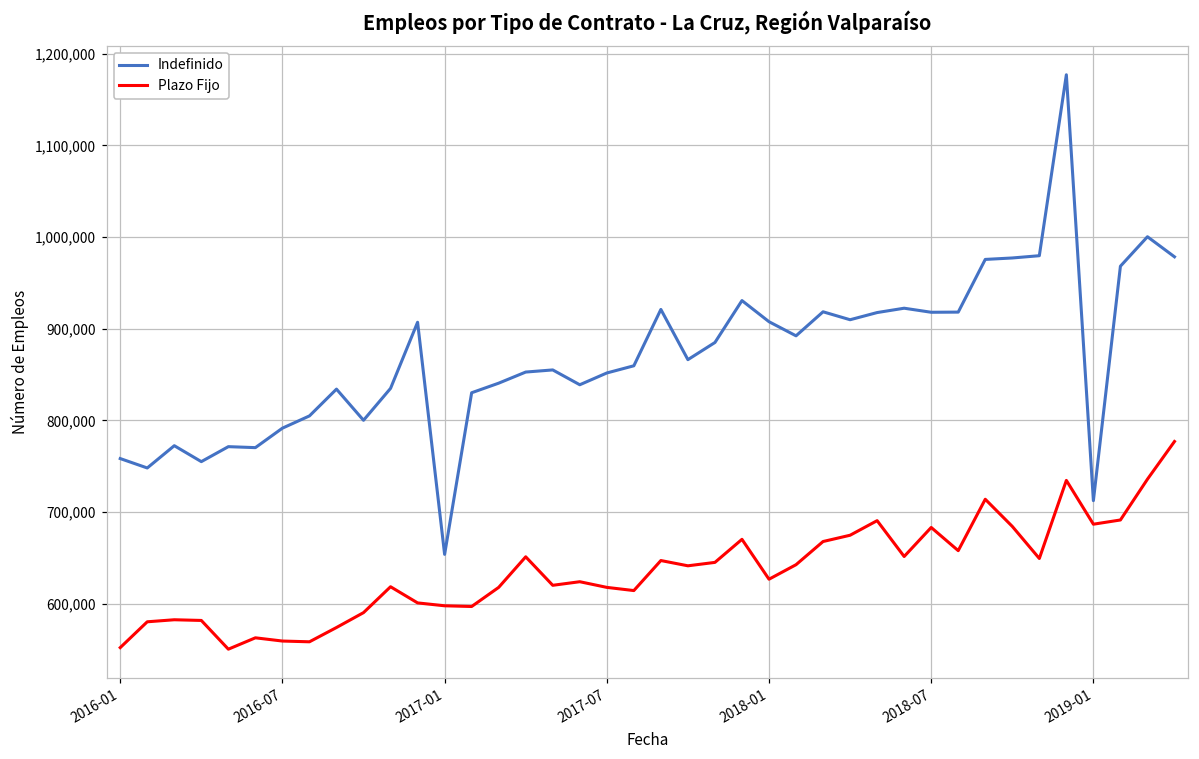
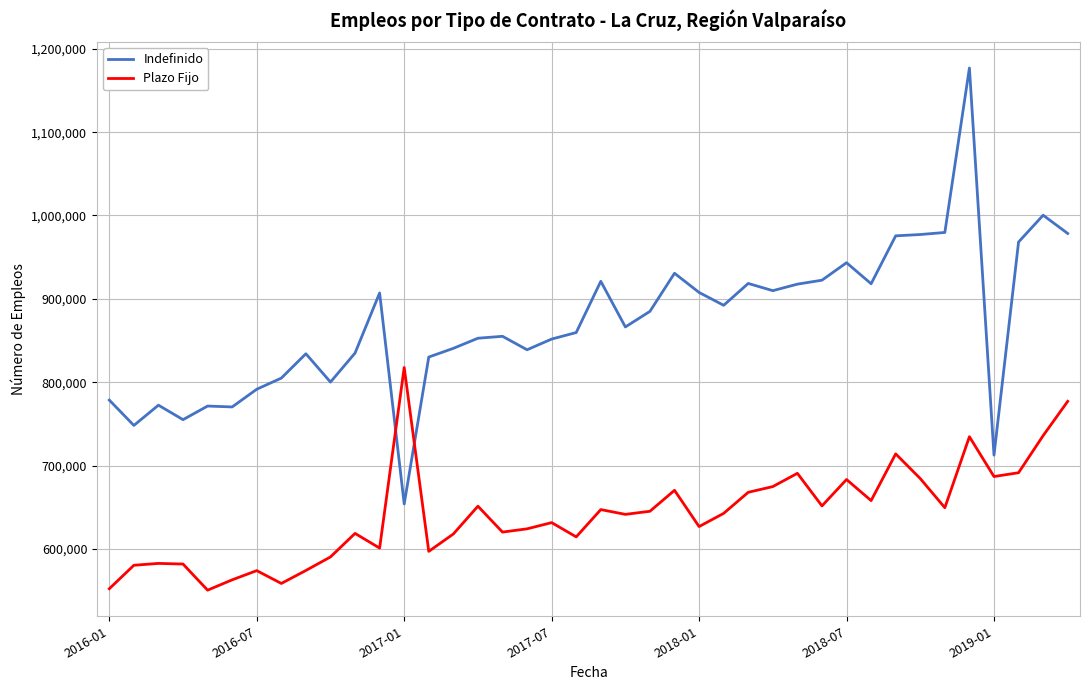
  {
    "Indefinido": {
-     "2016-01": "760,000",
+     "2016-01": "780,000",
      "2016-07": "790,000",
      "2017-01": "650,000",
      "2017-07": "850,000",
      "2018-01": "910,000",
-     "2018-07": "920,000",
+     "2018-07": "940,000",
      "2019-01": "710,000"
    },
    "Plazo Fijo": {
      "2016-01": "550,000",
-     "2016-07": "560,000",
-     "2017-01": "600,000",
-     "2017-07": "620,000",
+     "2016-07": "570,000",
+     "2017-01": "820,000",
+     "2017-07": "630,000",
      "2018-01": "630,000",
      "2018-07": "680,000",
      "2019-01": "690,000"
    }
  }
